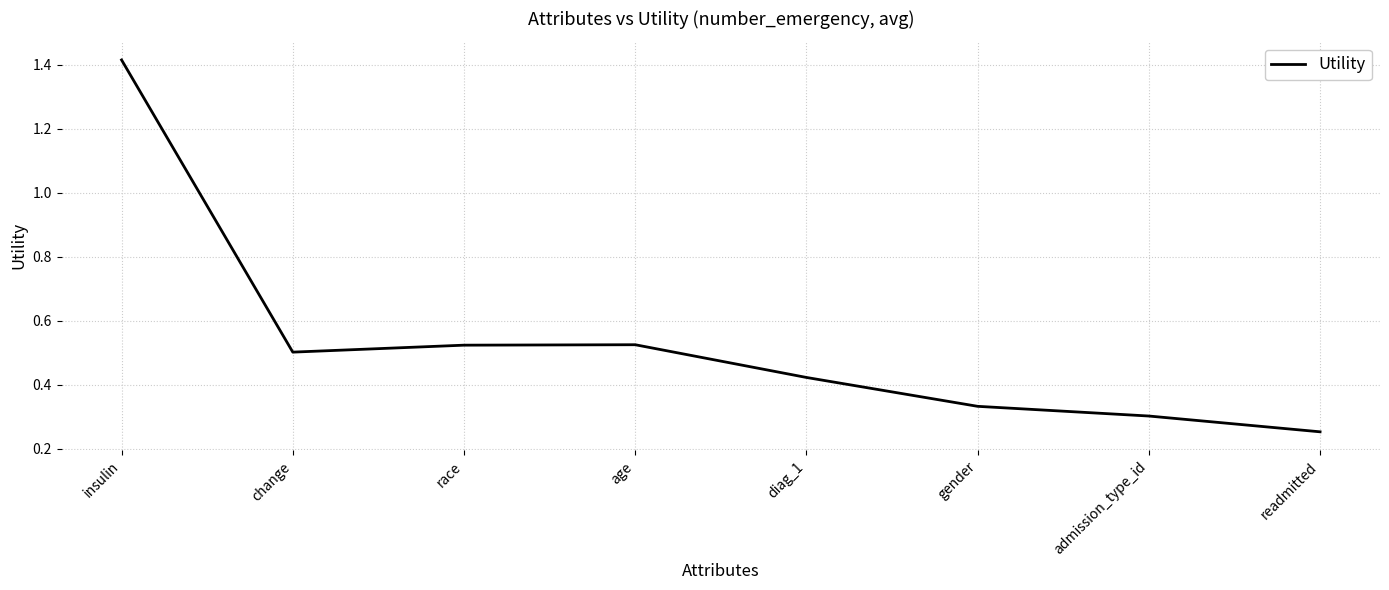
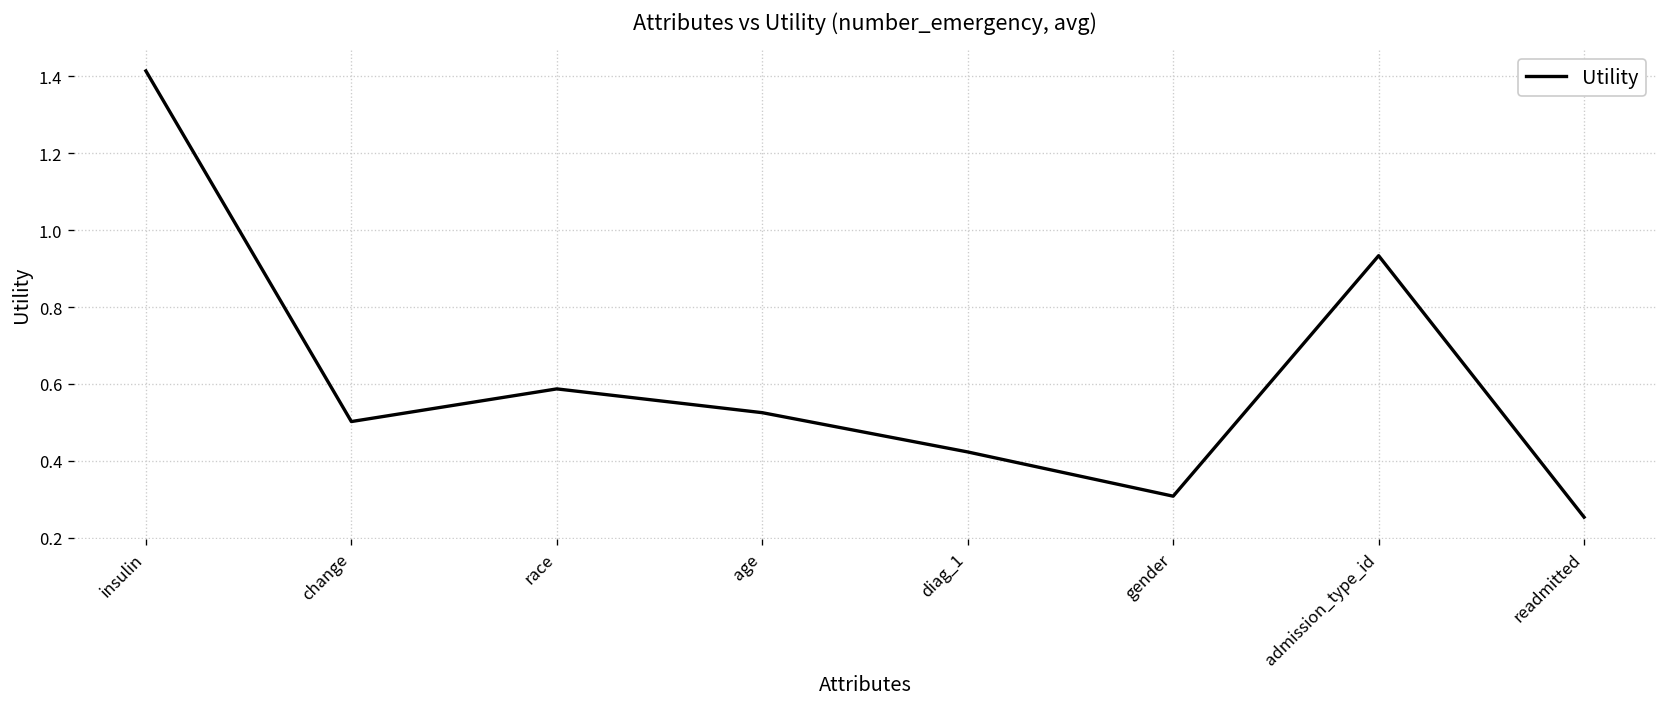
  {
    "insulin": 1.41,
    "change": 0.50,
-   "race": 0.52,
+   "race": 0.59,
    "age": 0.53,
    "diag_1": 0.42,
-   "gender": 0.33,
-   "admission_type_id": 0.30,
+   "gender": 0.31,
+   "admission_type_id": 0.93,
    "readmitted": 0.25
  }
